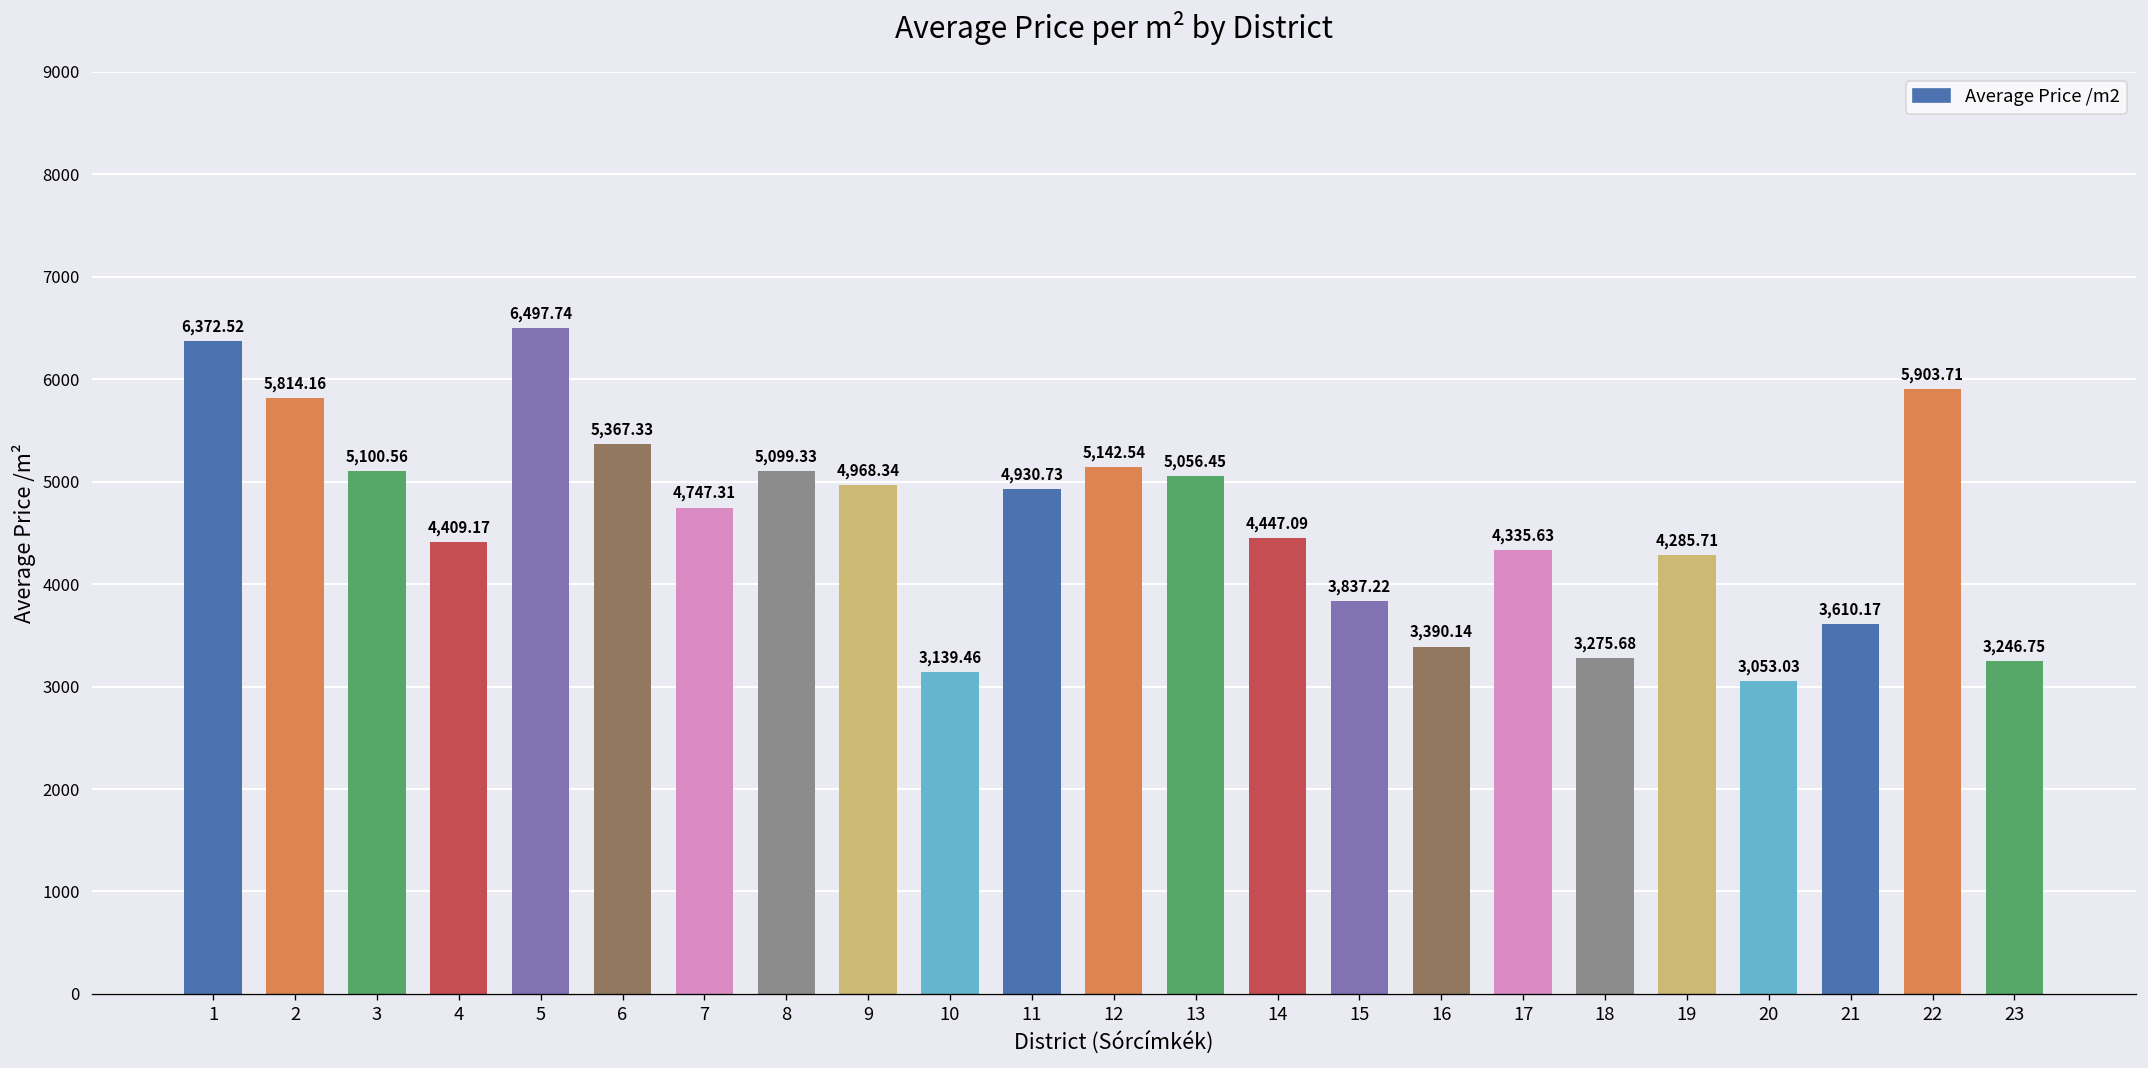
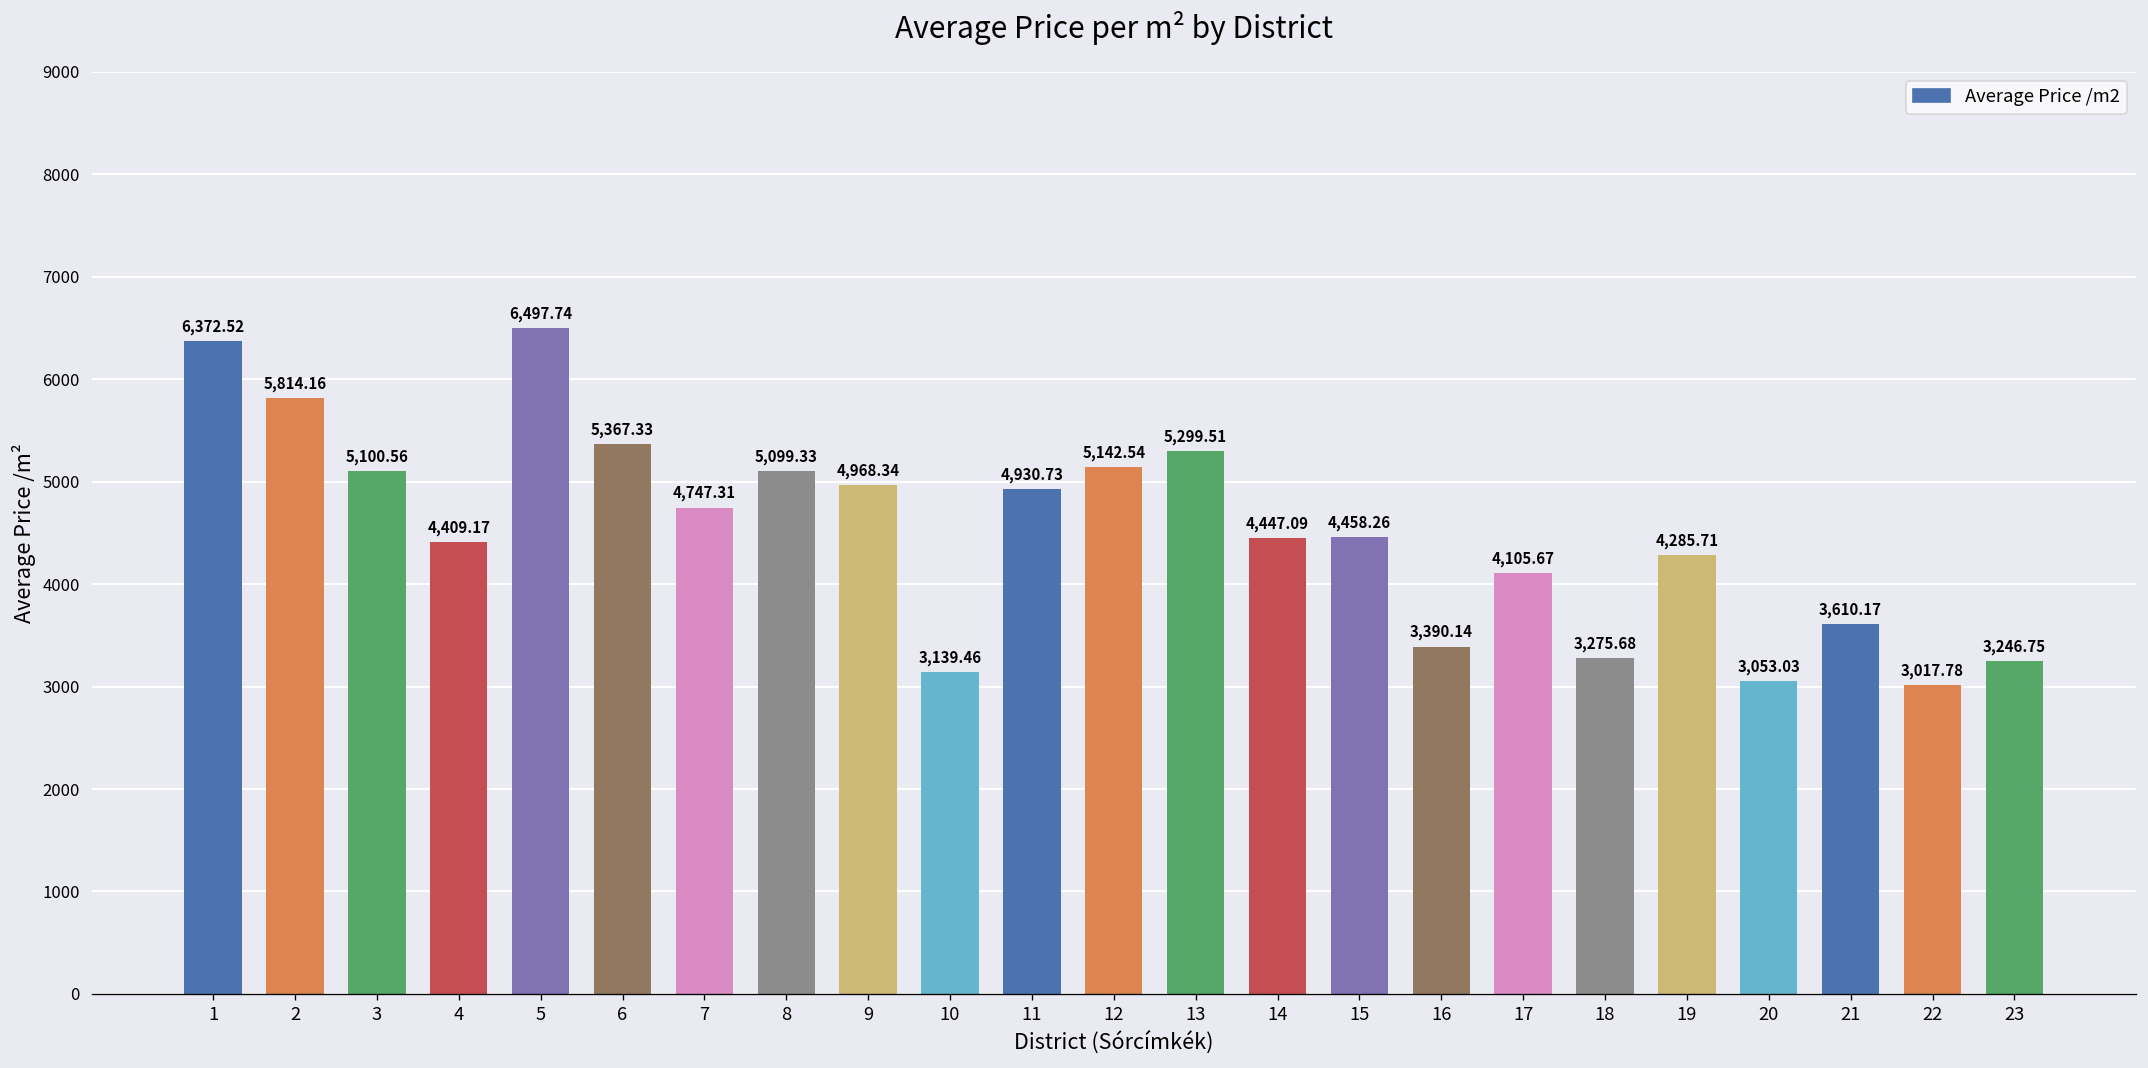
  {
    "1": "6,372.52",
    "2": "5,814.16",
    "3": "5,100.56",
    "4": "4,409.17",
    "5": "6,497.74",
    "6": "5,367.33",
    "7": "4,747.31",
    "8": "5,099.33",
    "9": "4,968.34",
    "10": "3,139.46",
    "11": "4,930.73",
    "12": "5,142.54",
-   "13": "5,056.45",
+   "13": "5,299.51",
    "14": "4,447.09",
-   "15": "3,837.22",
+   "15": "4,458.26",
    "16": "3,390.14",
-   "17": "4,335.63",
+   "17": "4,105.67",
    "18": "3,275.68",
    "19": "4,285.71",
    "20": "3,053.03",
    "21": "3,610.17",
-   "22": "5,903.71",
+   "22": "3,017.78",
    "23": "3,246.75"
  }
